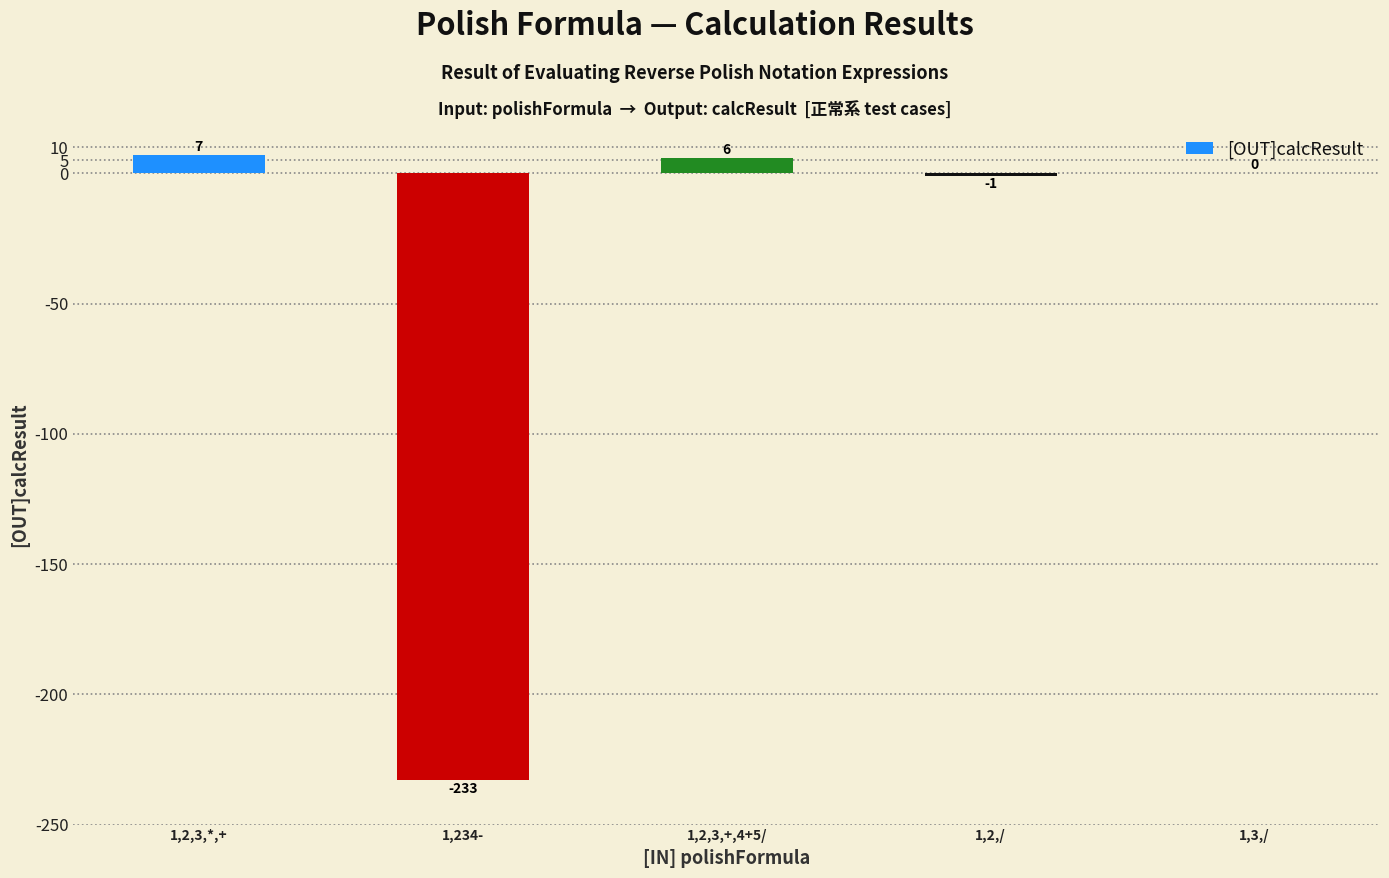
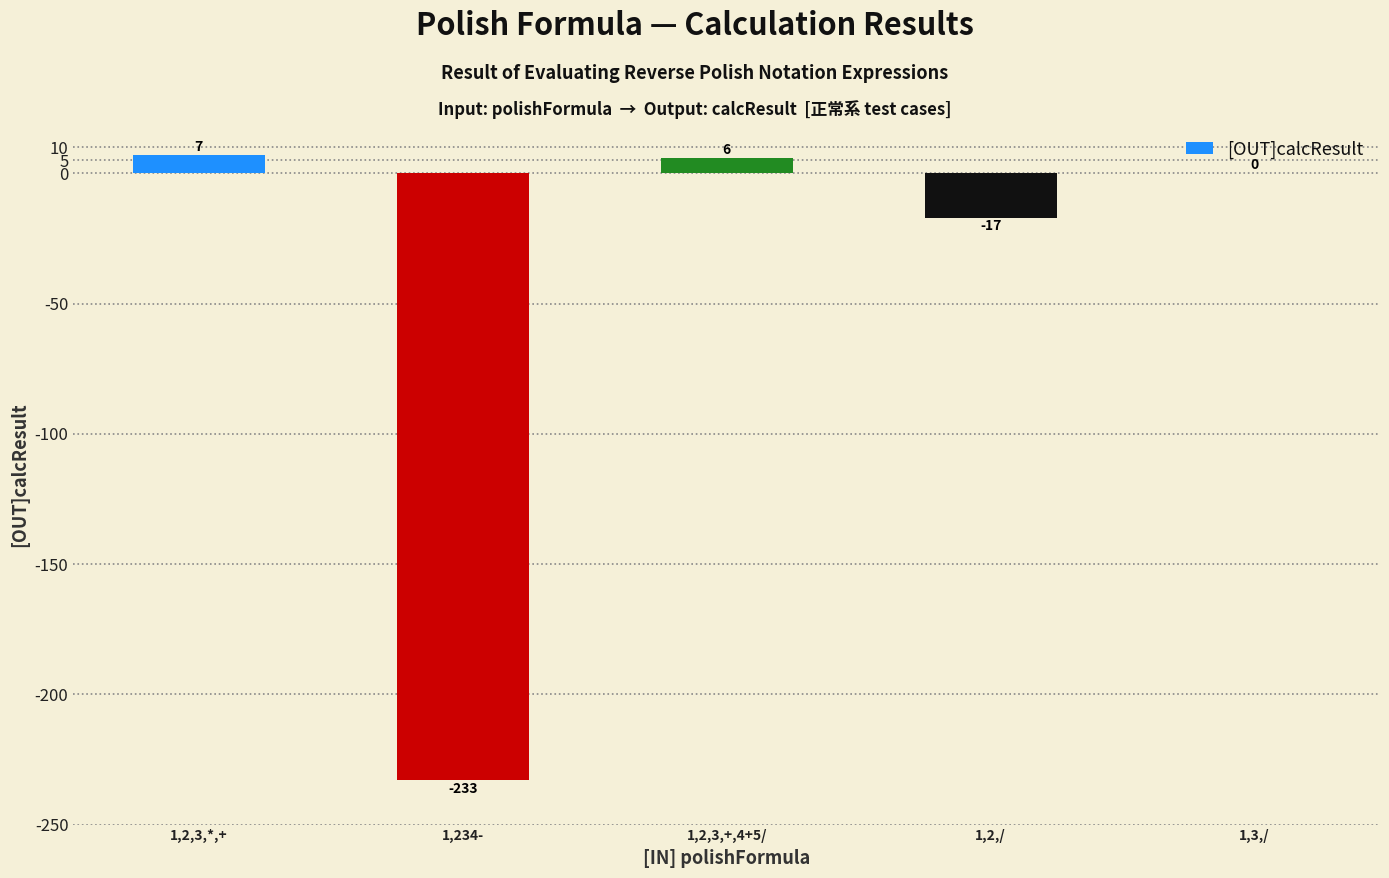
  {
    "1,2,3,*,+": 7,
    "1,234-": -233,
    "1,2,3,+,4+5/": 6,
-   "1,2,/": -1,
+   "1,2,/": -17,
    "1,3,/": 0
  }
